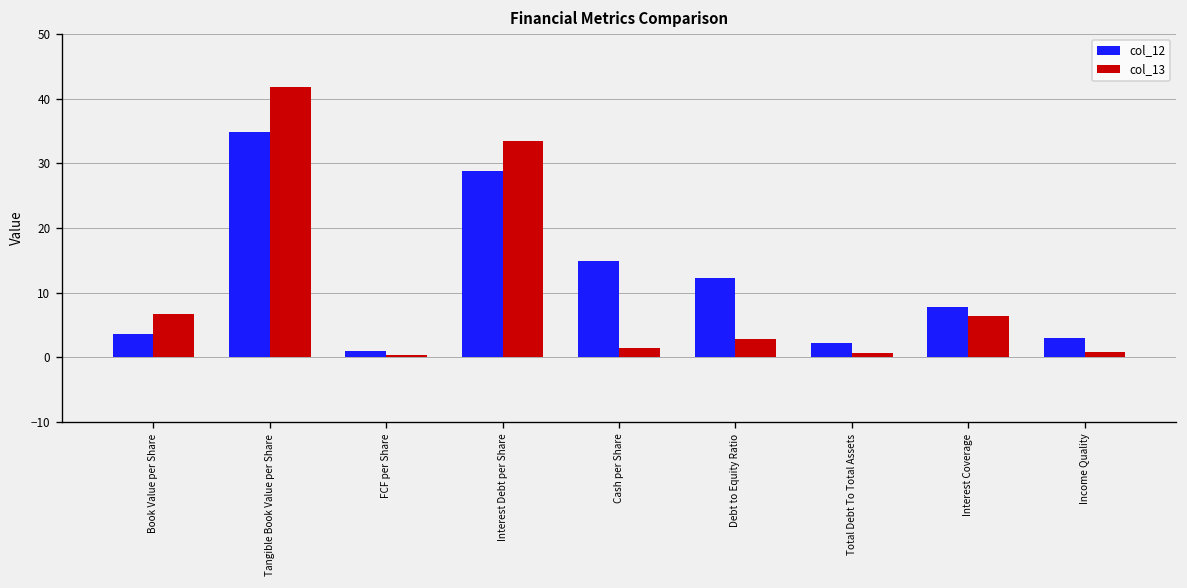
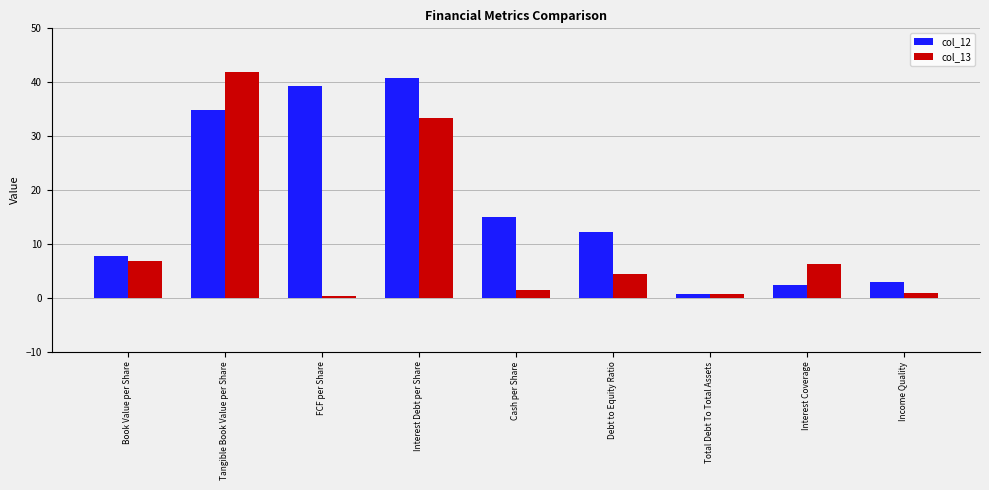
  {
    "col_12": {
-     "Book Value per Share": 4,
+     "Book Value per Share": 8,
      "Tangible Book Value per Share": 35,
-     "FCF per Share": 1,
-     "Interest Debt per Share": 29,
+     "FCF per Share": 39,
+     "Interest Debt per Share": 41,
      "Cash per Share": 15,
      "Debt to Equity Ratio": 12,
-     "Total Debt To Total Assets": 2,
-     "Interest Coverage": 8,
+     "Total Debt To Total Assets": 1,
+     "Interest Coverage": 2,
      "Income Quality": 3
    },
    "col_13": {
      "Book Value per Share": 7,
      "Tangible Book Value per Share": 42,
      "Interest Debt per Share": 33,
      "Cash per Share": 1,
-     "Debt to Equity Ratio": 3,
+     "Debt to Equity Ratio": 4,
      "Total Debt To Total Assets": 1,
      "Interest Coverage": 6,
      "Income Quality": 1
    }
  }
